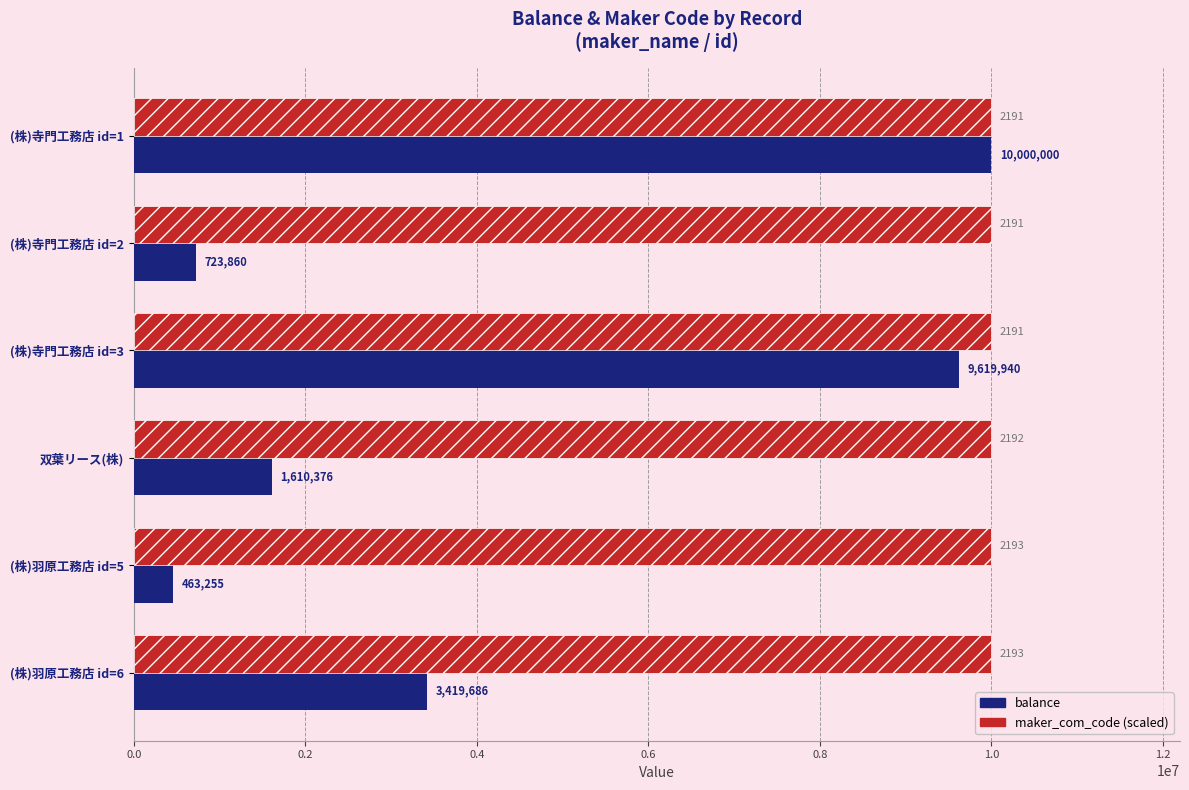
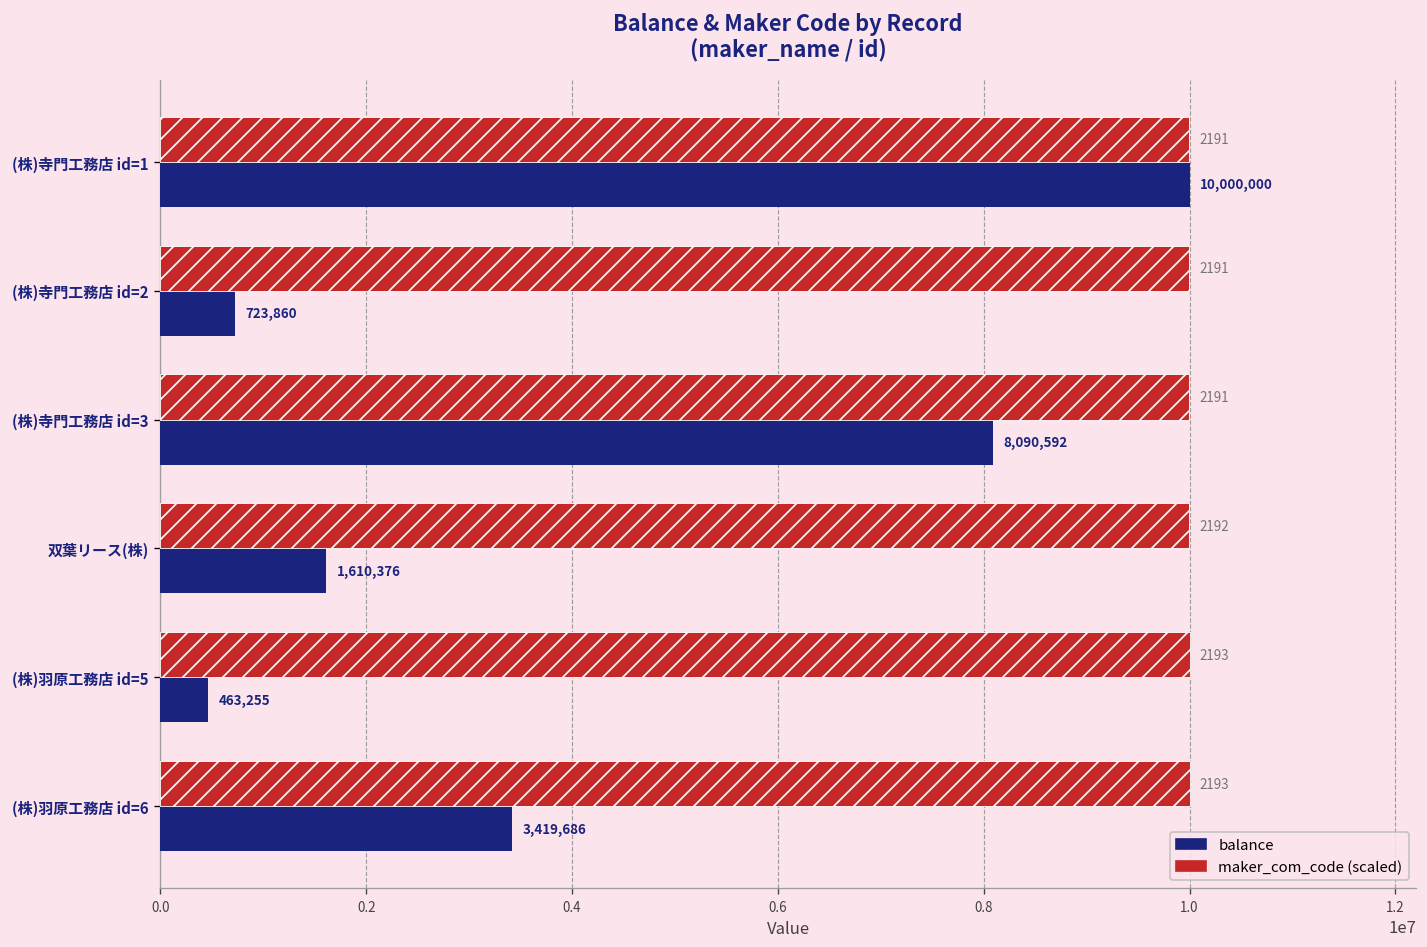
  {
    "balance": {
      "(株)寺門工務店 id=1": "10,000,000",
      "(株)寺門工務店 id=2": "723,860",
-     "(株)寺門工務店 id=3": "9,619,940",
+     "(株)寺門工務店 id=3": "8,090,592",
      "双葉リース(株)": "1,610,376",
      "(株)羽原工務店 id=5": "463,255",
      "(株)羽原工務店 id=6": "3,419,686"
    }
  }
